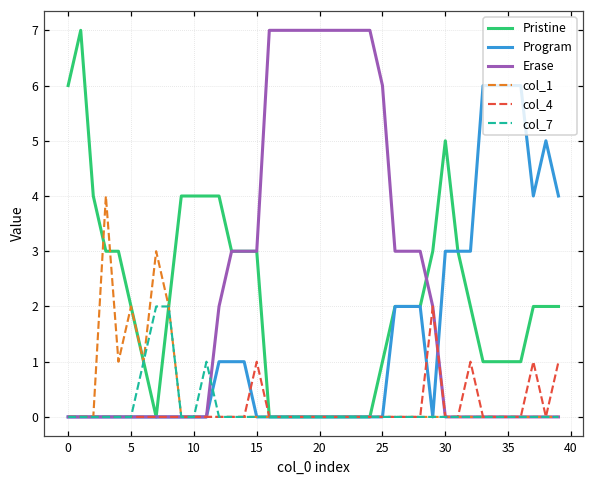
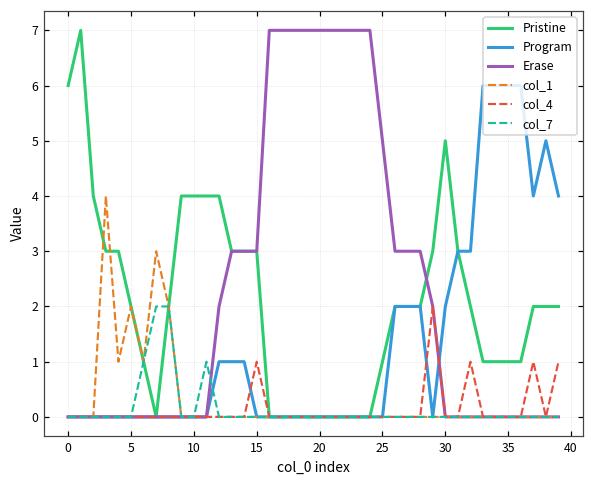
  {
    "Program": {
-     "30": 3
+     "30": 2
    },
    "Erase": {
      "20": 7,
-     "25": 6
+     "25": 5
    }
  }
